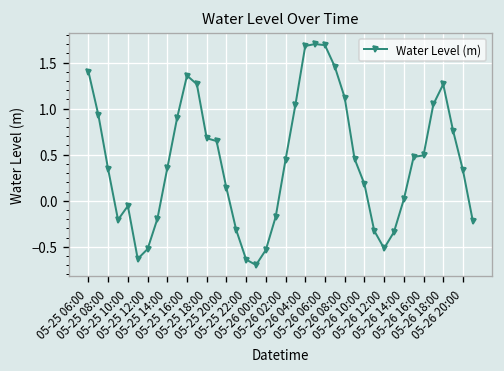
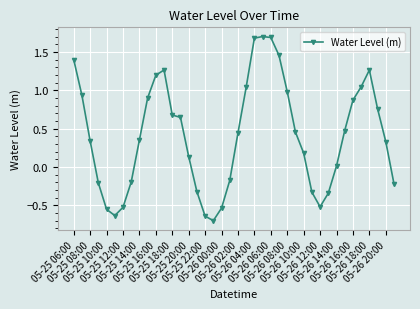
  {
    "05-25 06:00": 1.4,
    "05-25 08:00": 0.3,
-   "05-25 10:00": -0.1,
+   "05-25 10:00": -0.5,
    "05-25 12:00": -0.5,
    "05-25 14:00": 0.4,
-   "05-25 16:00": 1.4,
+   "05-25 16:00": 1.2,
    "05-25 18:00": 0.7,
    "05-25 20:00": 0.1,
    "05-25 22:00": -0.6,
    "05-26 00:00": -0.5,
    "05-26 02:00": 0.4,
    "05-26 04:00": 1.7,
    "05-26 06:00": 1.7,
-   "05-26 08:00": 1.1,
+   "05-26 08:00": 1.0,
    "05-26 10:00": 0.2,
    "05-26 12:00": -0.5,
    "05-26 14:00": 0.0,
-   "05-26 16:00": 0.5,
+   "05-26 16:00": 0.9,
    "05-26 18:00": 1.3,
    "05-26 20:00": 0.3
  }
